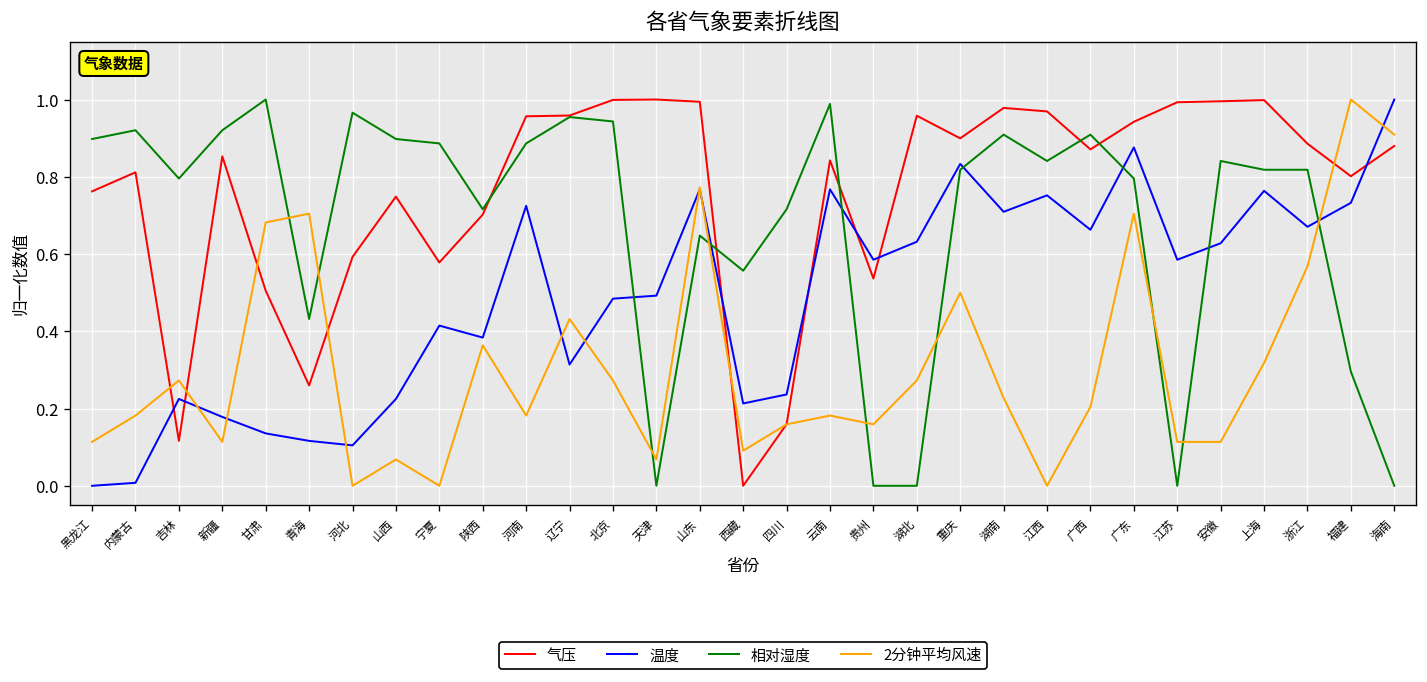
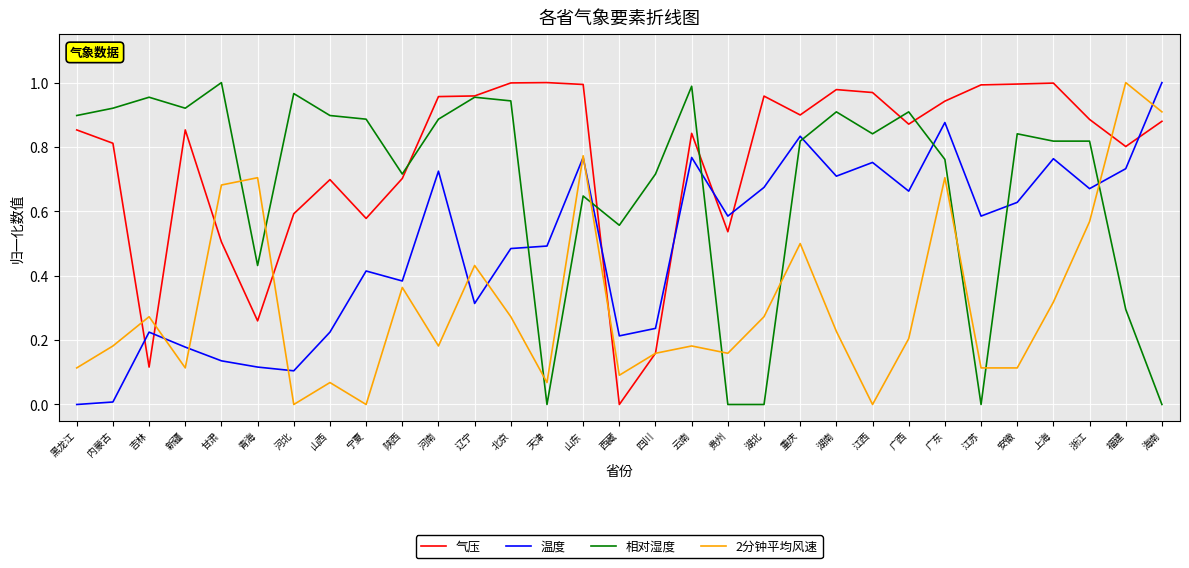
  {
    "气压": {
-     "黑龙江": 0.76,
+     "黑龙江": 0.85,
      "内蒙古": 0.81,
      "吉林": 0.12,
      "新疆": 0.85,
      "甘肃": 0.51,
      "青海": 0.26,
      "河北": 0.59,
-     "山西": 0.75,
+     "山西": 0.70,
      "宁夏": 0.58,
      "陕西": 0.70,
      "河南": 0.96,
      "北京": 1.00,
      "天津": 1.00,
      "山东": 0.99,
      "西藏": 0.00,
      "云南": 0.84,
      "贵州": 0.54,
      "湖北": 0.96,
      "重庆": 0.90,
      "湖南": 0.98,
      "江西": 0.97,
      "广西": 0.87,
      "广东": 0.94,
      "江苏": 0.99,
      "安徽": 1.00,
      "上海": 1.00,
      "浙江": 0.89,
      "福建": 0.80,
      "海南": 0.88
    },
    "温度": {
      "黑龙江": 0.00,
      "内蒙古": 0.01,
      "吉林": 0.22,
      "新疆": 0.18,
      "甘肃": 0.14,
      "青海": 0.12,
      "河北": 0.10,
      "山西": 0.22,
      "宁夏": 0.41,
      "陕西": 0.38,
      "河南": 0.72,
      "辽宁": 0.31,
      "北京": 0.48,
      "天津": 0.49,
      "西藏": 0.21,
      "四川": 0.24,
      "云南": 0.77,
      "贵州": 0.59,
-     "湖北": 0.63,
+     "湖北": 0.67,
      "重庆": 0.83,
      "湖南": 0.71,
      "江西": 0.75,
      "广西": 0.66,
      "广东": 0.88,
      "江苏": 0.59,
      "安徽": 0.63,
      "上海": 0.76,
      "浙江": 0.67,
      "福建": 0.73,
      "海南": 1.00
    },
    "相对湿度": {
      "黑龙江": 0.90,
      "内蒙古": 0.92,
-     "吉林": 0.80,
+     "吉林": 0.95,
      "新疆": 0.92,
      "甘肃": 1.00,
      "青海": 0.43,
      "河北": 0.97,
      "山西": 0.90,
      "宁夏": 0.89,
      "陕西": 0.72,
      "河南": 0.89,
      "北京": 0.94,
      "天津": 0.00,
      "山东": 0.65,
      "西藏": 0.56,
      "四川": 0.72,
      "云南": 0.99,
      "贵州": 0.00,
      "湖北": 0.00,
      "重庆": 0.82,
      "湖南": 0.91,
      "江西": 0.84,
      "广西": 0.91,
-     "广东": 0.80,
+     "广东": 0.76,
      "江苏": 0.00,
      "安徽": 0.84,
      "上海": 0.82,
      "浙江": 0.82,
      "福建": 0.30,
      "海南": 0.00
    },
    "2分钟平均风速": {
      "黑龙江": 0.11,
      "内蒙古": 0.18,
      "吉林": 0.27,
      "新疆": 0.11,
      "甘肃": 0.68,
      "青海": 0.70,
      "河北": 0.00,
      "山西": 0.07,
      "宁夏": 0.00,
      "陕西": 0.36,
      "河南": 0.18,
      "辽宁": 0.43,
      "北京": 0.27,
      "天津": 0.07,
      "西藏": 0.09,
      "云南": 0.18,
      "贵州": 0.16,
      "湖北": 0.27,
      "重庆": 0.50,
      "湖南": 0.23,
      "江西": 0.00,
      "广西": 0.20,
      "广东": 0.70,
      "江苏": 0.11,
      "安徽": 0.11,
      "上海": 0.32,
      "浙江": 0.57,
      "福建": 1.00,
      "海南": 0.91
    }
  }
